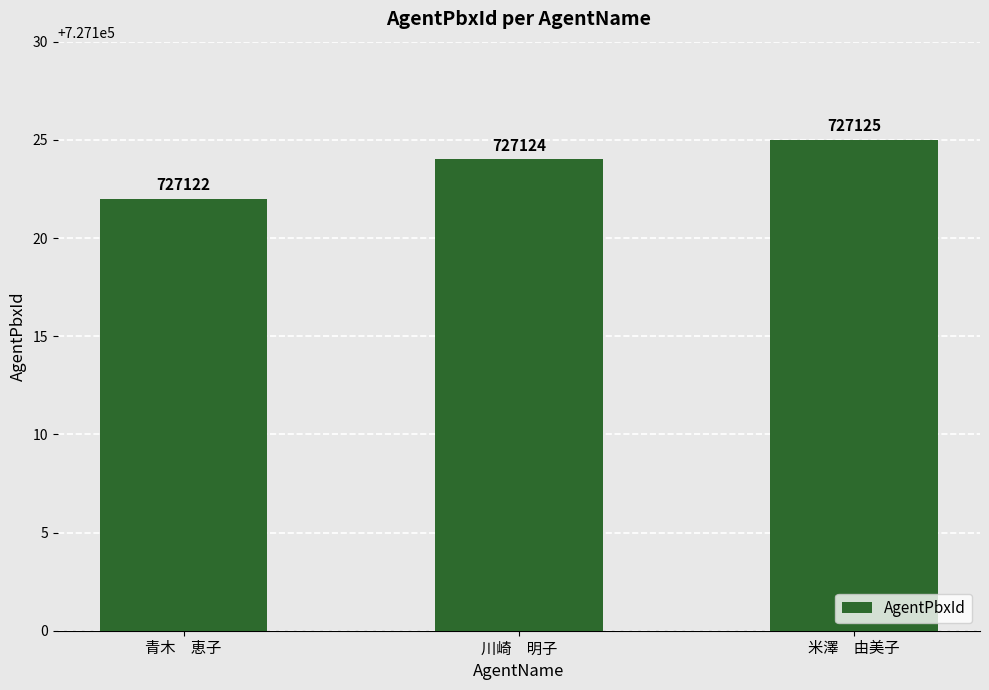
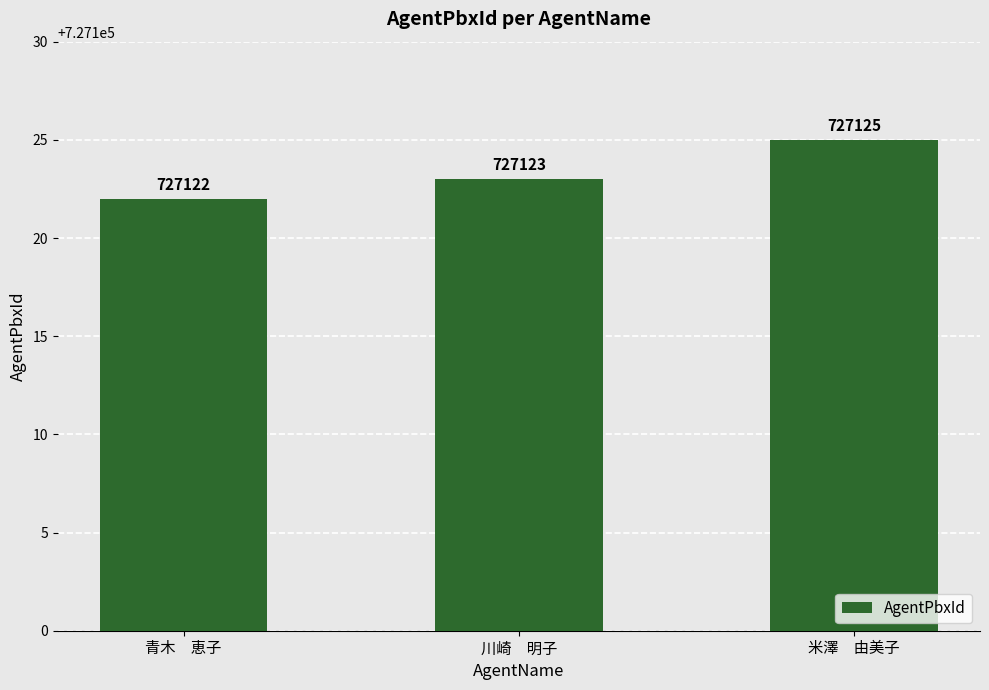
  {
    "青木 恵子": 727122,
-   "川崎 明子": 727124,
+   "川崎 明子": 727123,
    "米澤 由美子": 727125
  }
